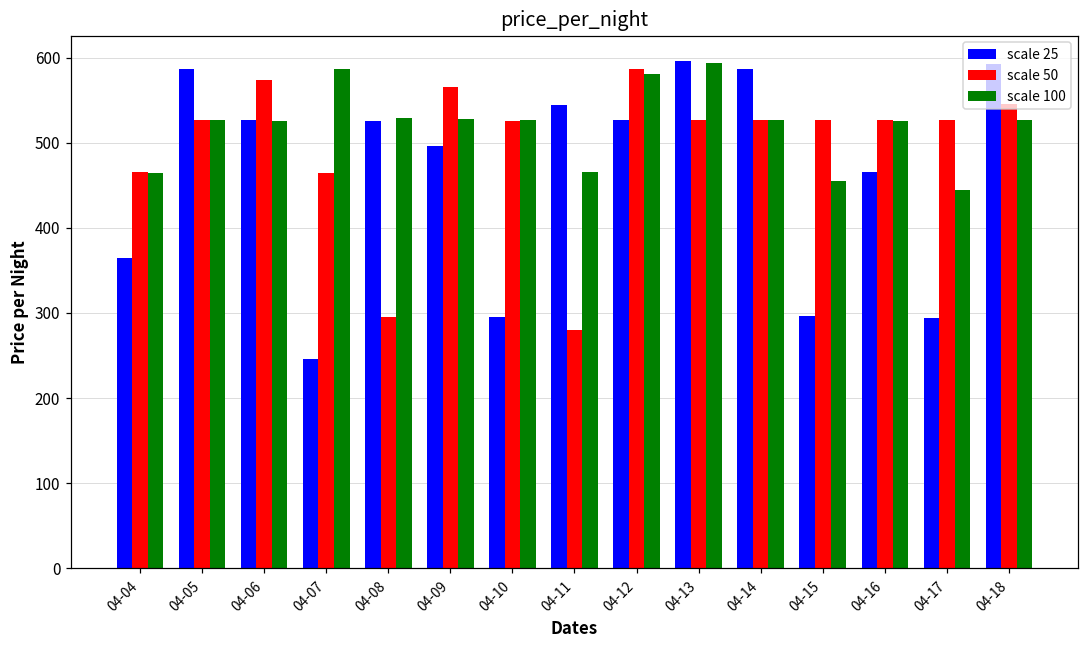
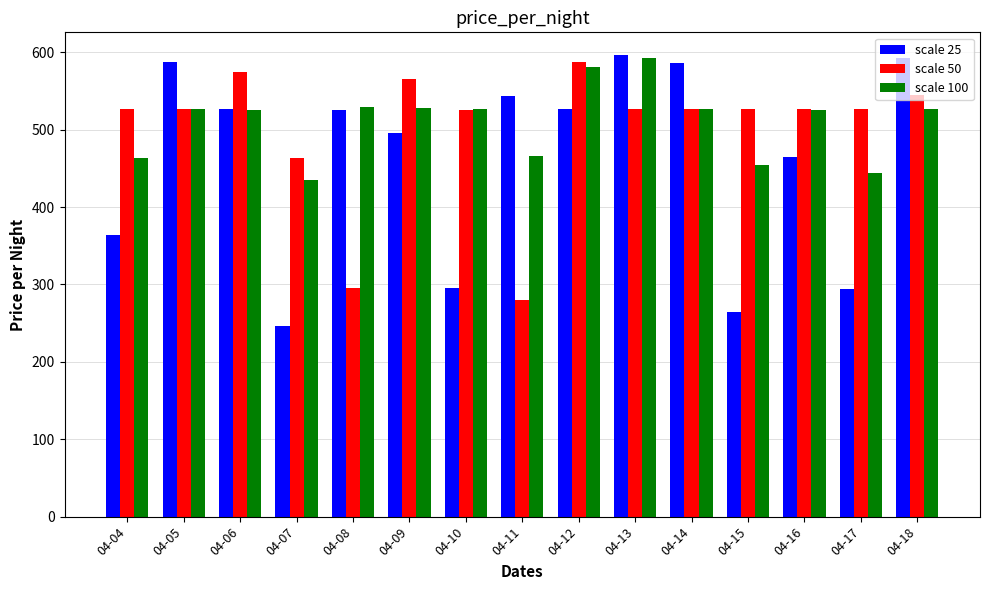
  {
    "scale 25": {
      "04-04": 360,
      "04-05": 590,
      "04-06": 530,
      "04-07": 250,
      "04-08": 530,
      "04-09": 500,
      "04-10": 300,
      "04-11": 540,
      "04-12": 530,
      "04-13": 600,
      "04-14": 590,
-     "04-15": 300,
+     "04-15": 270,
      "04-16": 470,
      "04-17": 290
    },
    "scale 50": {
-     "04-04": 470,
+     "04-04": 530,
      "04-05": 530,
      "04-06": 570,
      "04-07": 460,
      "04-08": 300,
      "04-09": 570,
      "04-10": 530,
      "04-11": 280,
      "04-12": 590,
      "04-13": 530,
      "04-14": 530,
      "04-15": 530,
      "04-16": 530,
      "04-17": 530
    },
    "scale 100": {
      "04-04": 460,
      "04-05": 530,
      "04-06": 530,
-     "04-07": 590,
+     "04-07": 440,
      "04-08": 530,
      "04-09": 530,
      "04-10": 530,
      "04-11": 470,
      "04-12": 580,
      "04-13": 590,
      "04-14": 530,
      "04-15": 460,
      "04-16": 530,
      "04-17": 440,
      "04-18": 530
    }
  }
